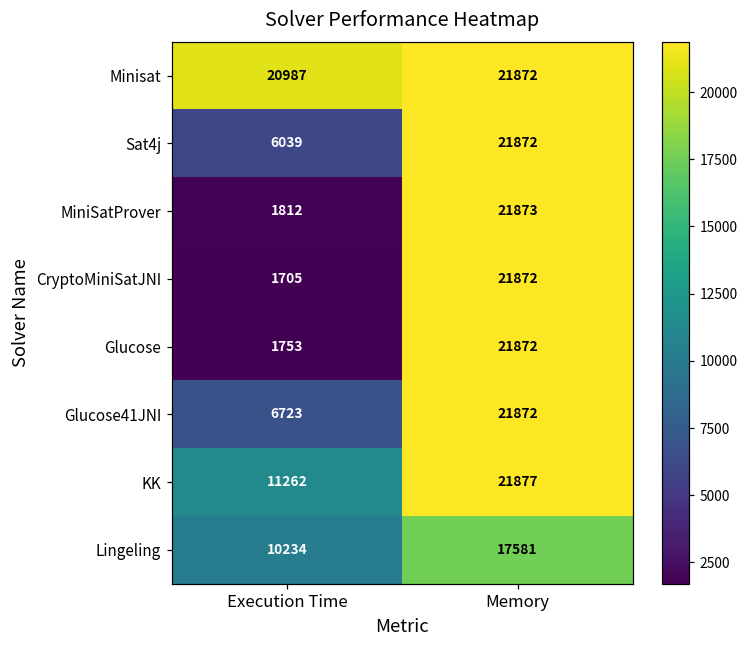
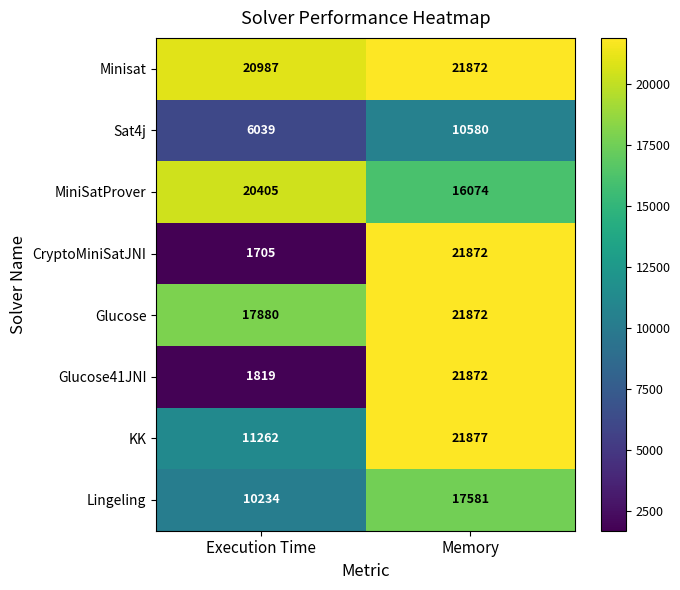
  {
    "Minisat": {
      "Execution Time": 20987,
      "Memory": 21872
    },
    "Sat4j": {
      "Execution Time": 6039,
-     "Memory": 21872
+     "Memory": 10580
    },
    "MiniSatProver": {
-     "Execution Time": 1812,
-     "Memory": 21873
+     "Execution Time": 20405,
+     "Memory": 16074
    },
    "CryptoMiniSatJNI": {
      "Execution Time": 1705,
      "Memory": 21872
    },
    "Glucose": {
-     "Execution Time": 1753,
+     "Execution Time": 17880,
      "Memory": 21872
    },
    "Glucose41JNI": {
-     "Execution Time": 6723,
+     "Execution Time": 1819,
      "Memory": 21872
    },
    "KK": {
      "Execution Time": 11262,
      "Memory": 21877
    },
    "Lingeling": {
      "Execution Time": 10234,
      "Memory": 17581
    }
  }
